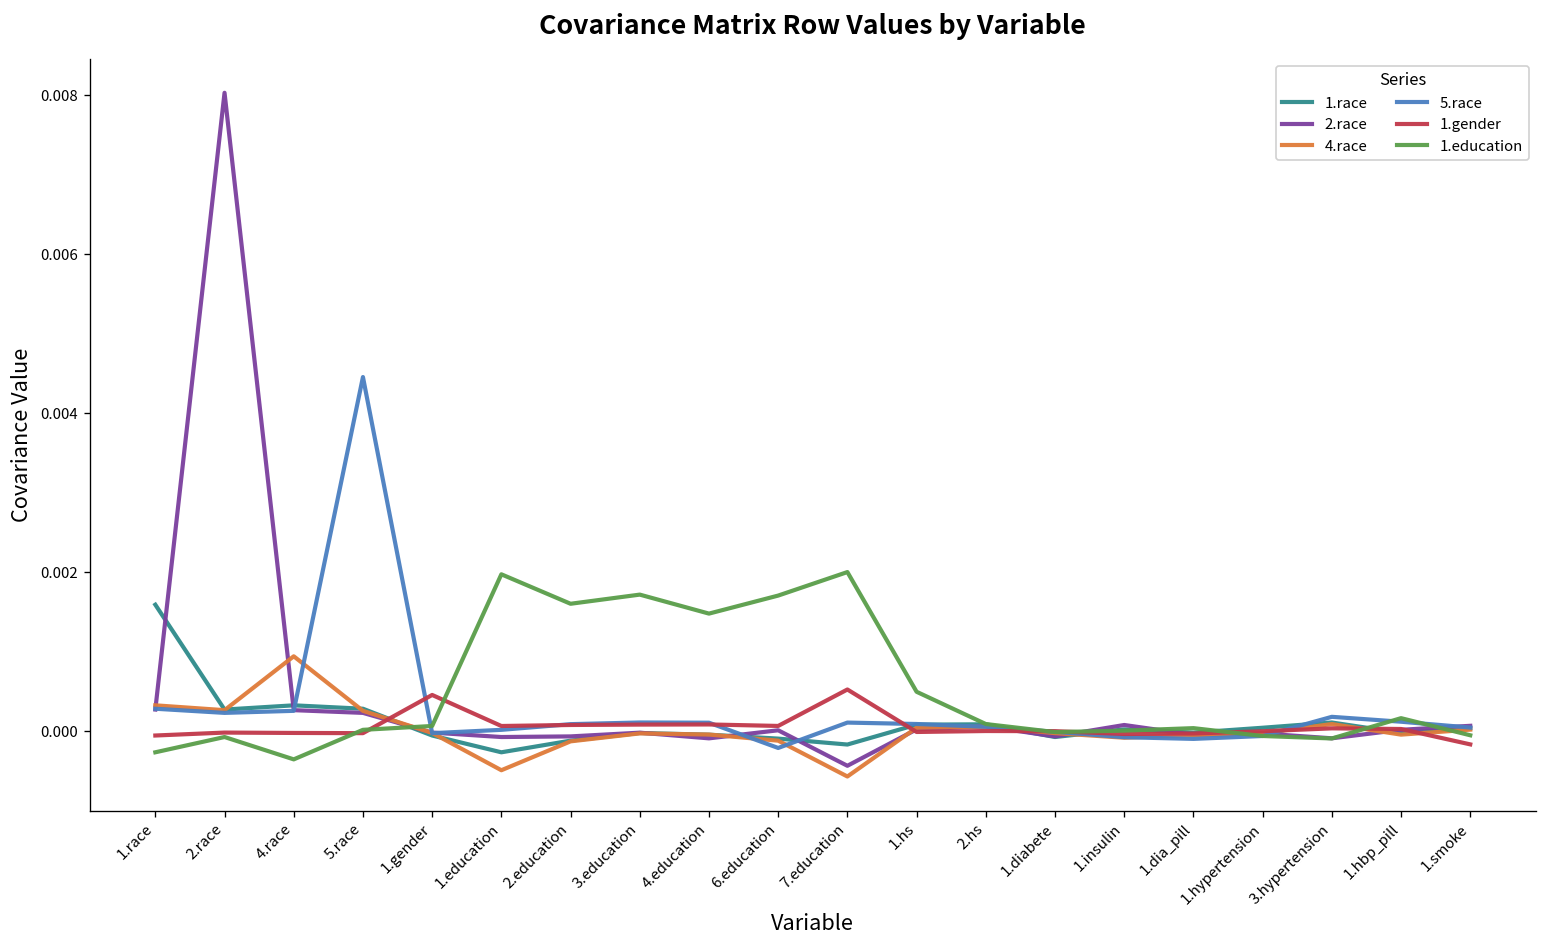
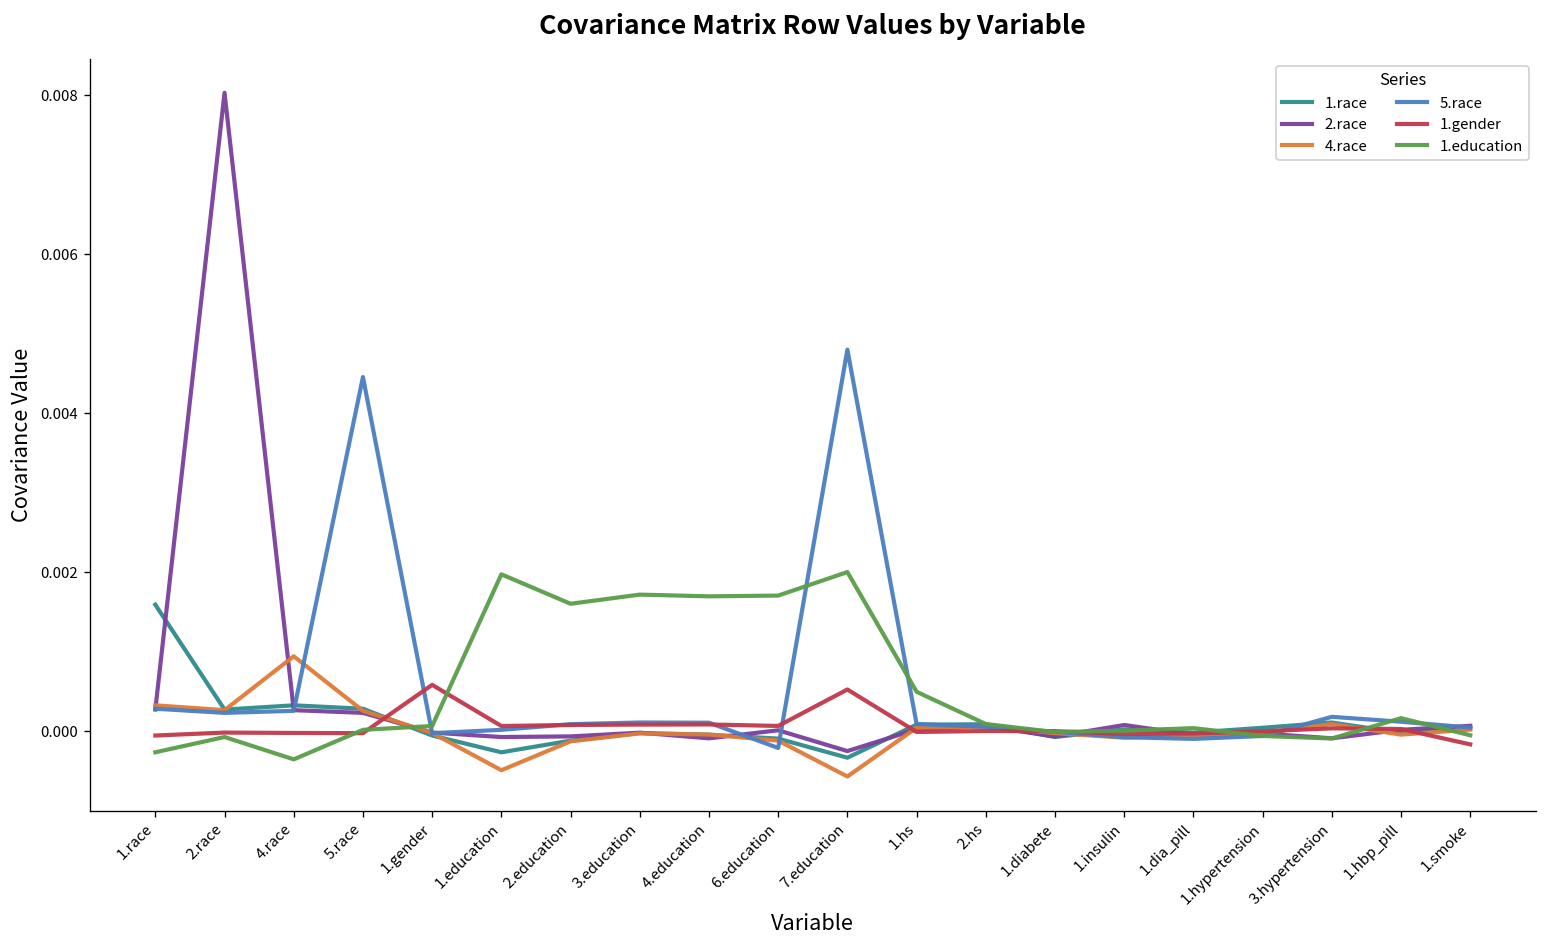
  {
    "1.race": {
      "1.race": 0.0016,
      "4.race": 0.0003,
      "1.education": -0.0003,
-     "7.education": -0.0002,
+     "7.education": -0.0003,
      "1.hypertension": 0.0000
    },
    "2.race": {
      "2.race": 0.0080,
      "1.education": -0.0001,
      "2.education": -0.0001,
      "4.education": -0.0001,
      "6.education": 0.0000,
-     "7.education": -0.0004,
+     "7.education": -0.0003,
      "1.insulin": 0.0001
    },
    "4.race": {
      "1.race": 0.0003,
      "4.race": 0.0009,
      "1.education": -0.0005,
      "7.education": -0.0006
    },
    "5.race": {
      "5.race": 0.0045,
      "1.education": 0.0000,
      "6.education": -0.0002,
-     "7.education": 0.0001,
+     "7.education": 0.0048,
      "1.dia_pill": -0.0001,
      "3.hypertension": 0.0002,
      "1.hbp_pill": 0.0001
    },
    "1.gender": {
      "1.race": -0.0001,
      "2.race": 0.0000,
      "4.race": 0.0000,
      "5.race": 0.0000,
-     "1.gender": 0.0005,
+     "1.gender": 0.0006,
      "1.education": 0.0001,
      "6.education": 0.0001,
      "7.education": 0.0005,
      "2.hs": 0.0000,
      "1.insulin": 0.0000,
      "3.hypertension": 0.0000,
      "1.smoke": -0.0002
    },
    "1.education": {
      "1.race": -0.0003,
      "2.race": -0.0001,
      "4.race": -0.0004,
      "5.race": 0.0000,
      "1.gender": 0.0001,
      "1.education": 0.0020,
      "2.education": 0.0016,
      "3.education": 0.0017,
-     "4.education": 0.0015,
+     "4.education": 0.0017,
      "6.education": 0.0017,
      "7.education": 0.0020,
      "1.hs": 0.0005,
      "1.dia_pill": 0.0000,
      "1.hbp_pill": 0.0002,
      "1.smoke": -0.0001
    }
  }
